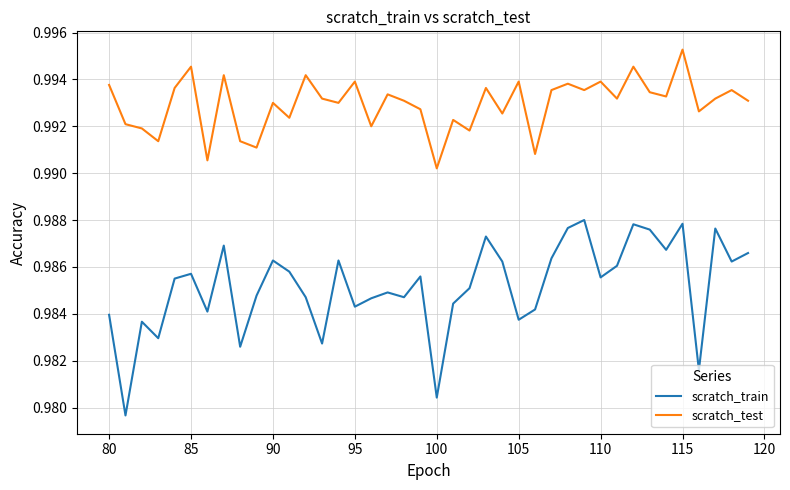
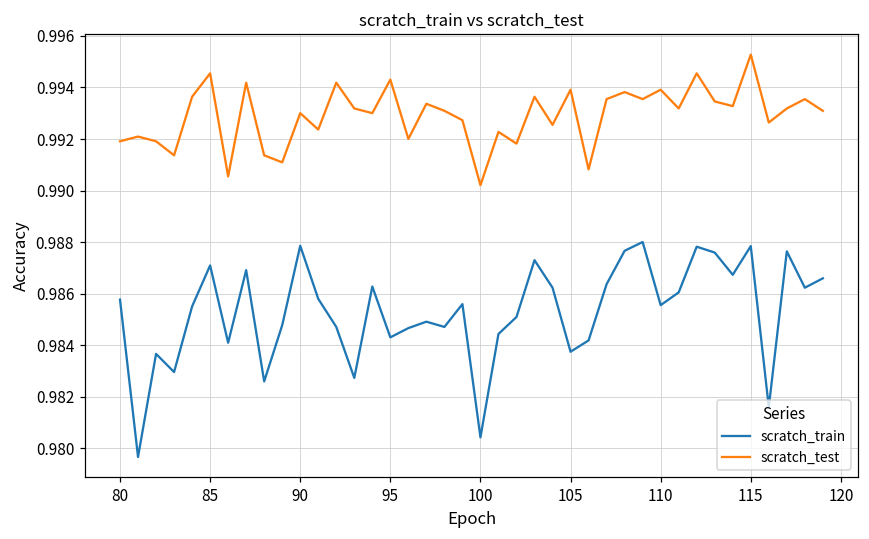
  {
    "scratch_train": {
-     "80": 0.9840,
-     "85": 0.9857,
-     "90": 0.9863,
+     "80": 0.9858,
+     "85": 0.9871,
+     "90": 0.9879,
      "95": 0.9843,
      "100": 0.9804,
      "105": 0.9837,
      "110": 0.9856,
      "115": 0.9878
    },
    "scratch_test": {
-     "80": 0.9938,
+     "80": 0.9919,
      "85": 0.9945,
      "90": 0.9930,
-     "95": 0.9939,
+     "95": 0.9943,
      "100": 0.9902,
      "105": 0.9939,
      "110": 0.9939,
      "115": 0.9953
    }
  }
